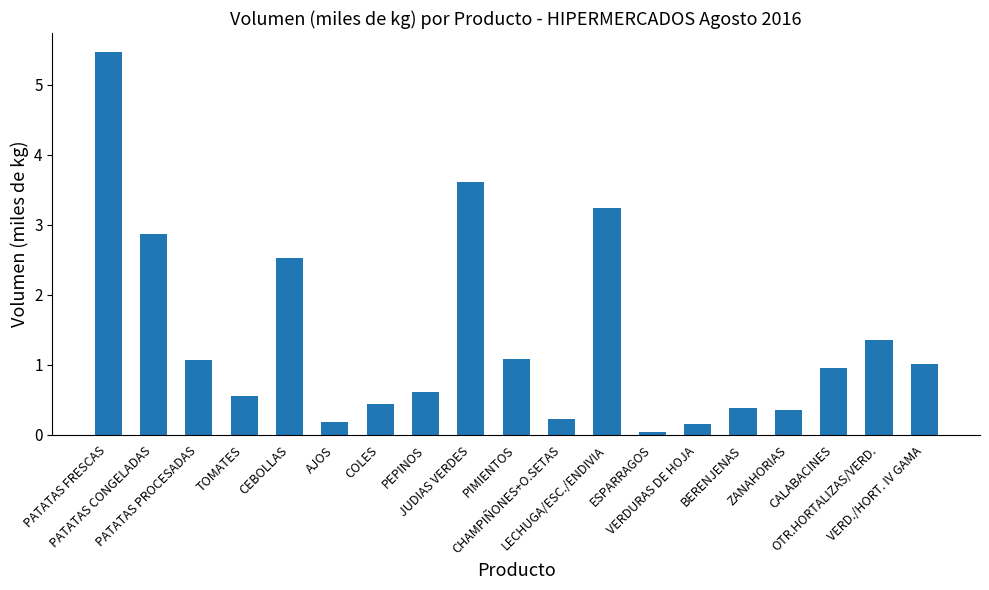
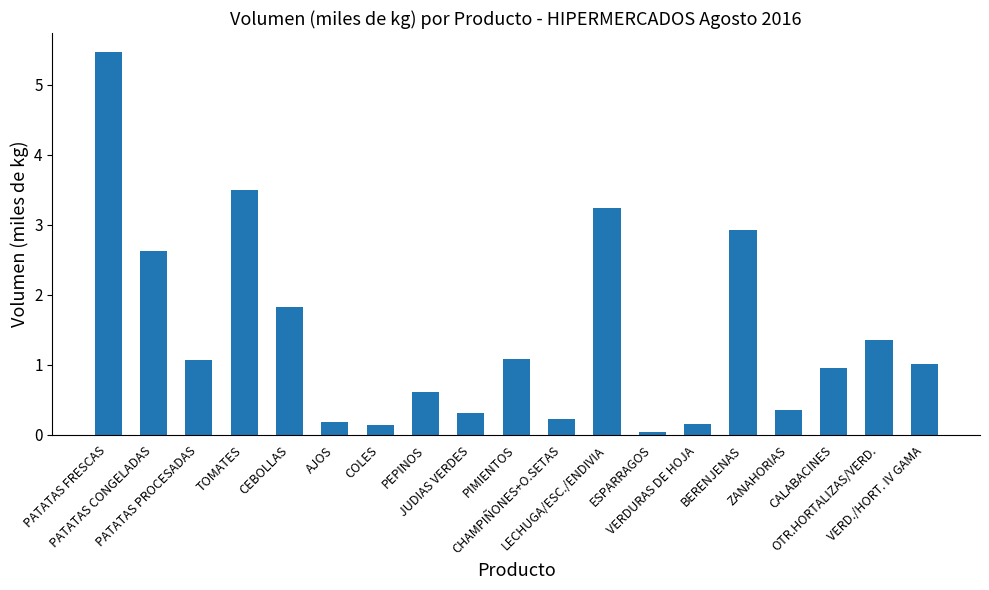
  {
    "PATATAS FRESCAS": 5.5,
-   "PATATAS CONGELADAS": 2.9,
+   "PATATAS CONGELADAS": 2.6,
    "PATATAS PROCESADAS": 1.1,
-   "TOMATES": 0.6,
-   "CEBOLLAS": 2.5,
+   "TOMATES": 3.5,
+   "CEBOLLAS": 1.8,
    "AJOS": 0.2,
-   "COLES": 0.4,
+   "COLES": 0.1,
    "PEPINOS": 0.6,
-   "JUDIAS VERDES": 3.6,
+   "JUDIAS VERDES": 0.3,
    "PIMIENTOS": 1.1,
    "CHAMPIÑONES+O.SETAS": 0.2,
    "LECHUGA/ESC./ENDIVIA": 3.2,
    "ESPARRAGOS": 0.0,
    "VERDURAS DE HOJA": 0.1,
-   "BERENJENAS": 0.4,
+   "BERENJENAS": 2.9,
    "ZANAHORIAS": 0.4,
    "CALABACINES": 1.0,
    "OTR.HORTALIZAS/VERD.": 1.4,
    "VERD./HORT. IV GAMA": 1.0
  }
